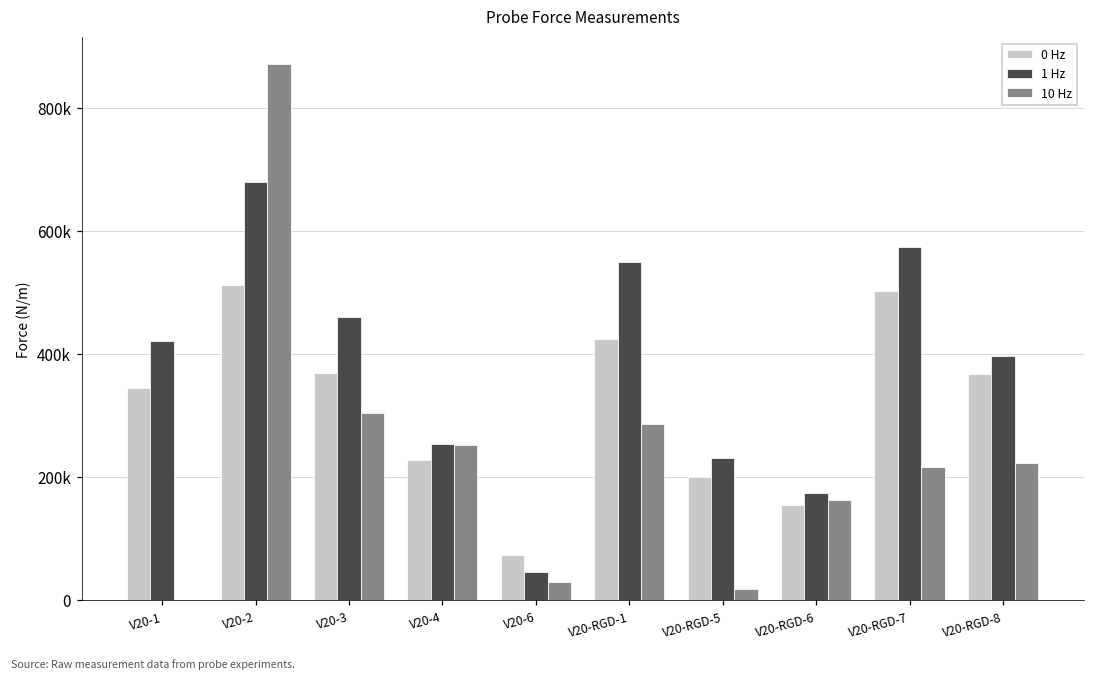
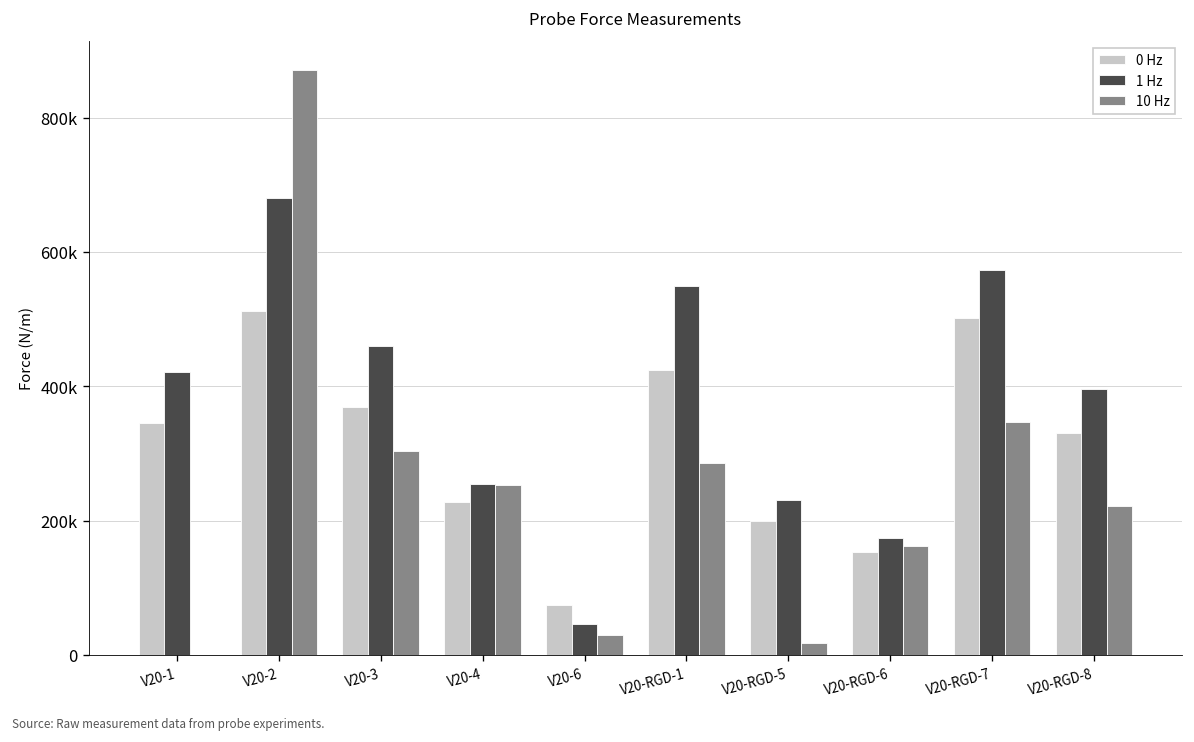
  {
    "0 Hz": {
      "V20-1": 340000,
      "V20-2": 510000,
      "V20-3": 370000,
      "V20-4": 230000,
      "V20-6": 70000,
      "V20-RGD-1": 420000,
      "V20-RGD-5": 200000,
      "V20-RGD-6": 150000,
      "V20-RGD-7": 500000,
-     "V20-RGD-8": 370000
+     "V20-RGD-8": 330000
    },
    "1 Hz": {
      "V20-1": 420000,
      "V20-2": 680000,
      "V20-3": 460000,
      "V20-4": 250000,
      "V20-6": 50000,
      "V20-RGD-1": 550000,
      "V20-RGD-5": 230000,
      "V20-RGD-6": 170000,
      "V20-RGD-7": 570000,
      "V20-RGD-8": 400000
    },
    "10 Hz": {
      "V20-1": 0,
      "V20-2": 870000,
      "V20-3": 300000,
      "V20-4": 250000,
      "V20-6": 30000,
      "V20-RGD-1": 290000,
      "V20-RGD-5": 20000,
      "V20-RGD-6": 160000,
-     "V20-RGD-7": 220000,
+     "V20-RGD-7": 350000,
      "V20-RGD-8": 220000
    }
  }
